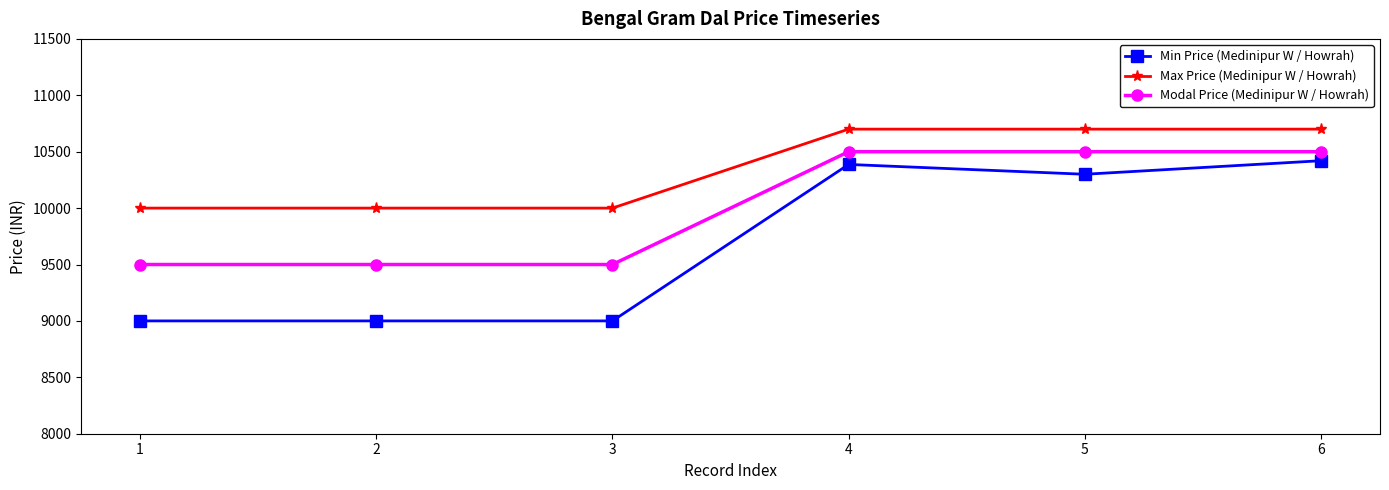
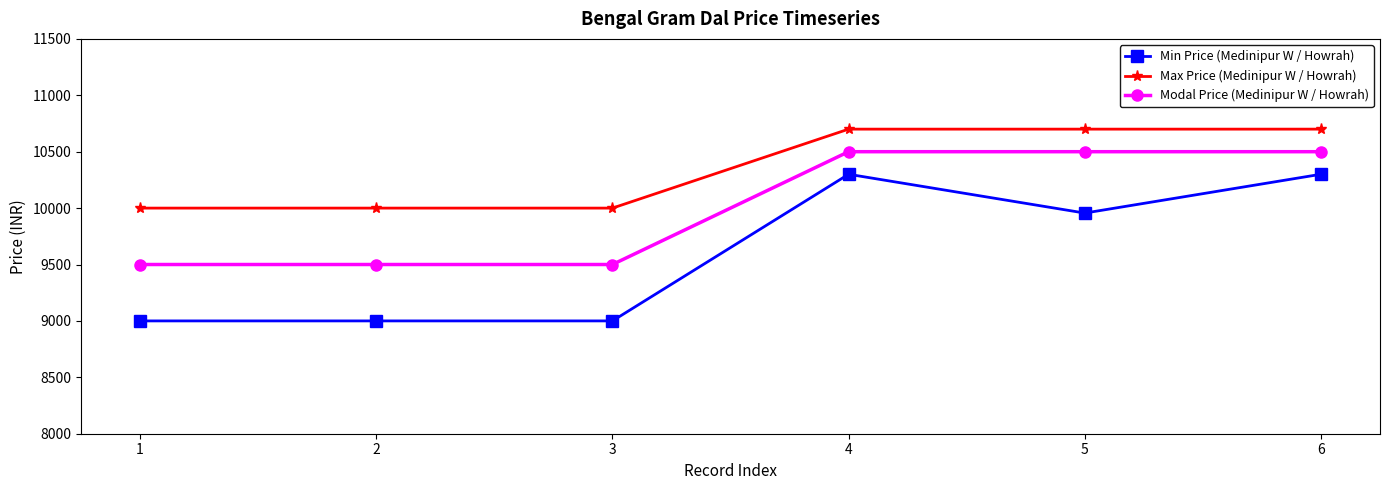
  {
    "Min Price (Medinipur W / Howrah)": {
      "1": 9000,
      "2": 9000,
      "3": 9000,
-     "4": 10390,
-     "5": 10300,
-     "6": 10420
+     "4": 10300,
+     "5": 9960,
+     "6": 10300
    },
    "Max Price (Medinipur W / Howrah)": {
      "1": 10000,
      "2": 10000,
      "3": 10000,
      "4": 10700,
      "5": 10700,
      "6": 10700
    },
    "Modal Price (Medinipur W / Howrah)": {
      "1": 9500,
      "2": 9500,
      "3": 9500,
      "4": 10500,
      "5": 10500,
      "6": 10500
    }
  }
